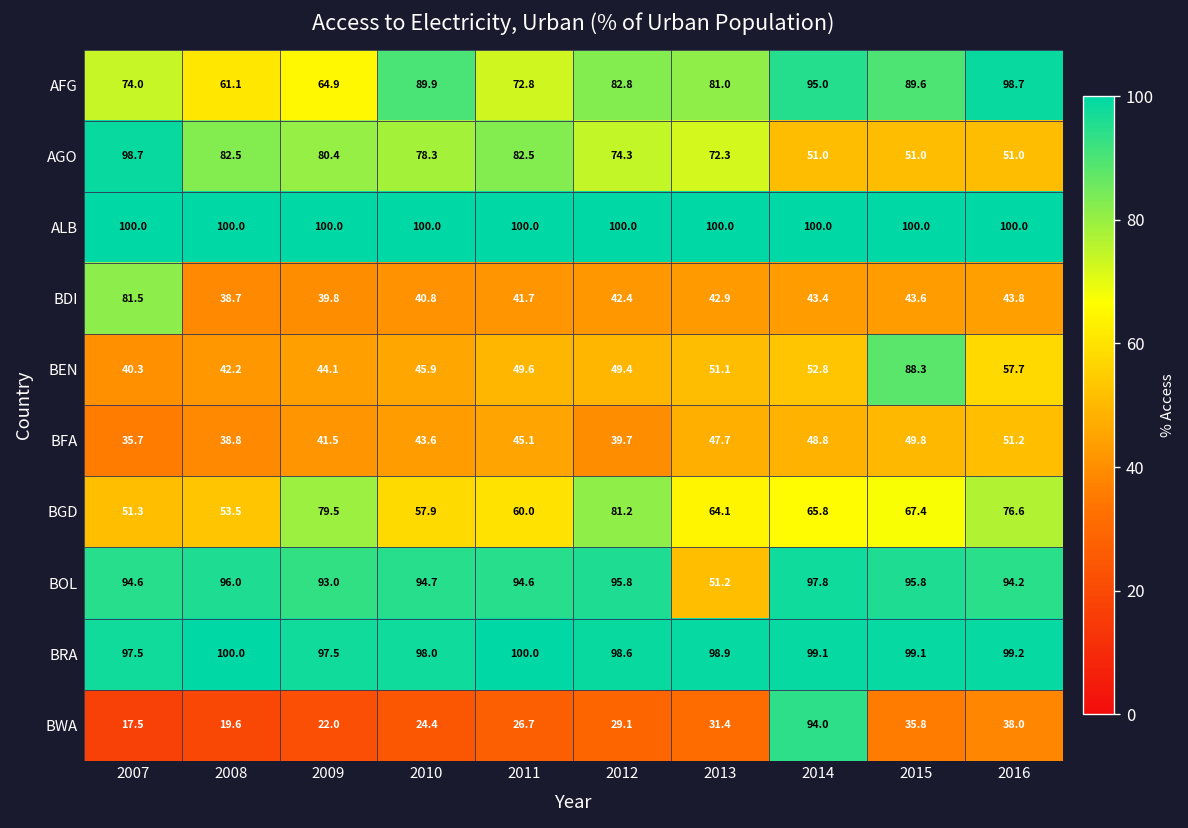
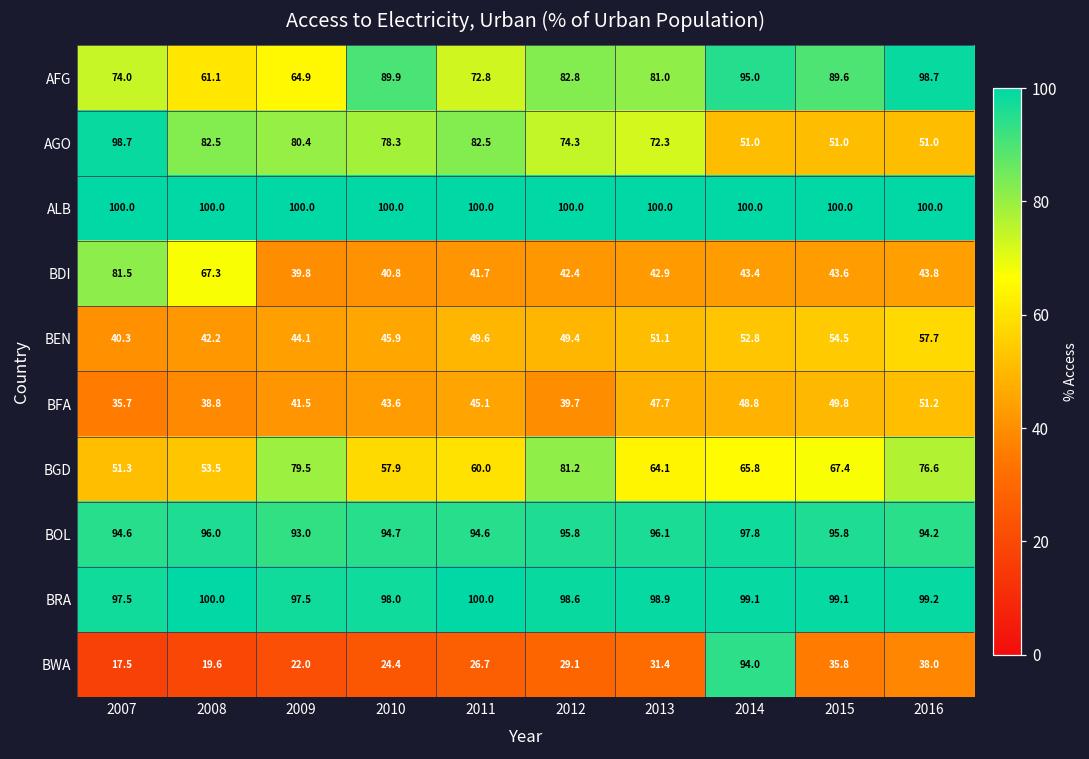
  {
    "AFG": {
      "2007": 74.0,
      "2008": 61.1,
      "2009": 64.9,
      "2010": 89.9,
      "2011": 72.8,
      "2012": 82.8,
      "2013": 81.0,
      "2014": 95.0,
      "2015": 89.6,
      "2016": 98.7
    },
    "AGO": {
      "2007": 98.7,
      "2008": 82.5,
      "2009": 80.4,
      "2010": 78.3,
      "2011": 82.5,
      "2012": 74.3,
      "2013": 72.3,
      "2014": 51.0,
      "2015": 51.0,
      "2016": 51.0
    },
    "ALB": {
      "2007": 100.0,
      "2008": 100.0,
      "2009": 100.0,
      "2010": 100.0,
      "2011": 100.0,
      "2012": 100.0,
      "2013": 100.0,
      "2014": 100.0,
      "2015": 100.0,
      "2016": 100.0
    },
    "BDI": {
      "2007": 81.5,
-     "2008": 38.7,
+     "2008": 67.3,
      "2009": 39.8,
      "2010": 40.8,
      "2011": 41.7,
      "2012": 42.4,
      "2013": 42.9,
      "2014": 43.4,
      "2015": 43.6,
      "2016": 43.8
    },
    "BEN": {
      "2007": 40.3,
      "2008": 42.2,
      "2009": 44.1,
      "2010": 45.9,
      "2011": 49.6,
      "2012": 49.4,
      "2013": 51.1,
      "2014": 52.8,
-     "2015": 88.3,
+     "2015": 54.5,
      "2016": 57.7
    },
    "BFA": {
      "2007": 35.7,
      "2008": 38.8,
      "2009": 41.5,
      "2010": 43.6,
      "2011": 45.1,
      "2012": 39.7,
      "2013": 47.7,
      "2014": 48.8,
      "2015": 49.8,
      "2016": 51.2
    },
    "BGD": {
      "2007": 51.3,
      "2008": 53.5,
      "2009": 79.5,
      "2010": 57.9,
      "2011": 60.0,
      "2012": 81.2,
      "2013": 64.1,
      "2014": 65.8,
      "2015": 67.4,
      "2016": 76.6
    },
    "BOL": {
      "2007": 94.6,
      "2008": 96.0,
      "2009": 93.0,
      "2010": 94.7,
      "2011": 94.6,
      "2012": 95.8,
-     "2013": 51.2,
+     "2013": 96.1,
      "2014": 97.8,
      "2015": 95.8,
      "2016": 94.2
    },
    "BRA": {
      "2007": 97.5,
      "2008": 100.0,
      "2009": 97.5,
      "2010": 98.0,
      "2011": 100.0,
      "2012": 98.6,
      "2013": 98.9,
      "2014": 99.1,
      "2015": 99.1,
      "2016": 99.2
    },
    "BWA": {
      "2007": 17.5,
      "2008": 19.6,
      "2009": 22.0,
      "2010": 24.4,
      "2011": 26.7,
      "2012": 29.1,
      "2013": 31.4,
      "2014": 94.0,
      "2015": 35.8,
      "2016": 38.0
    }
  }
